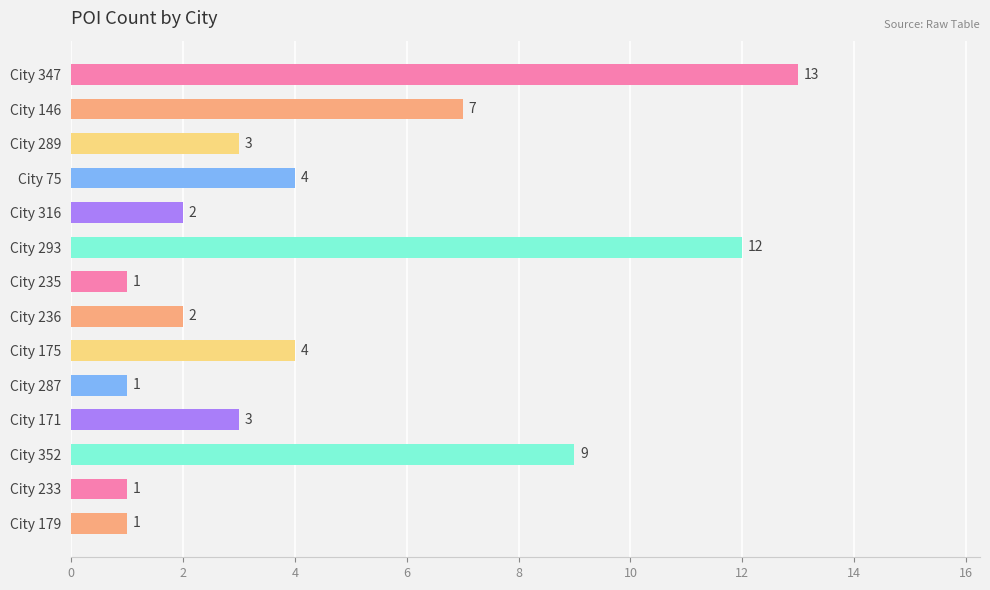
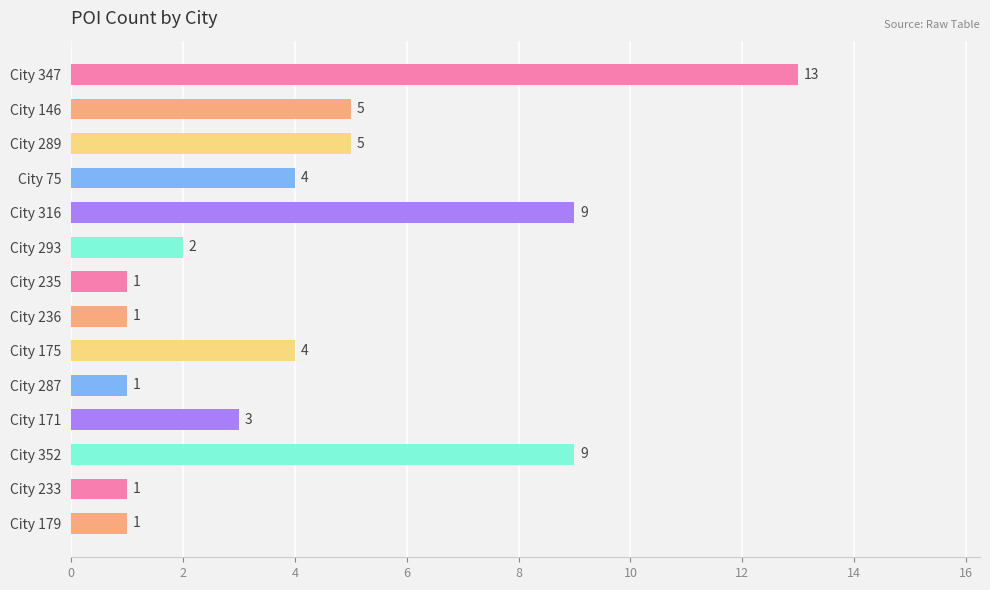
  {
    "City 347": 13,
-   "City 146": 7,
-   "City 289": 3,
+   "City 146": 5,
+   "City 289": 5,
    "City 75": 4,
-   "City 316": 2,
-   "City 293": 12,
+   "City 316": 9,
+   "City 293": 2,
    "City 235": 1,
-   "City 236": 2,
+   "City 236": 1,
    "City 175": 4,
    "City 287": 1,
    "City 171": 3,
    "City 352": 9,
    "City 233": 1,
    "City 179": 1
  }
